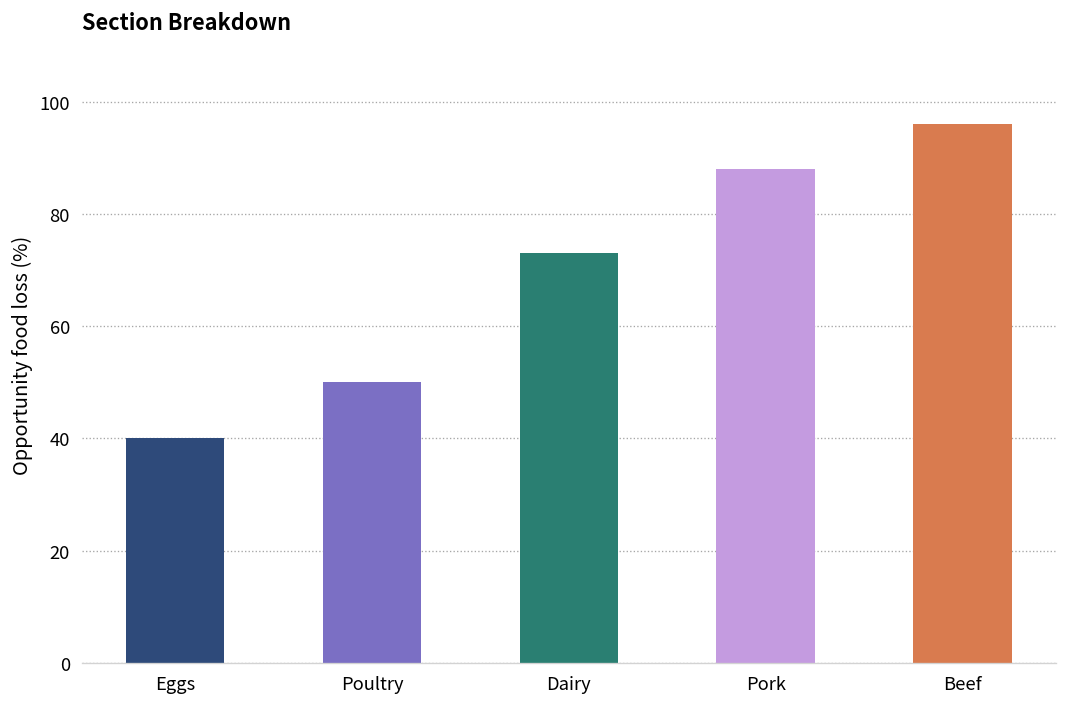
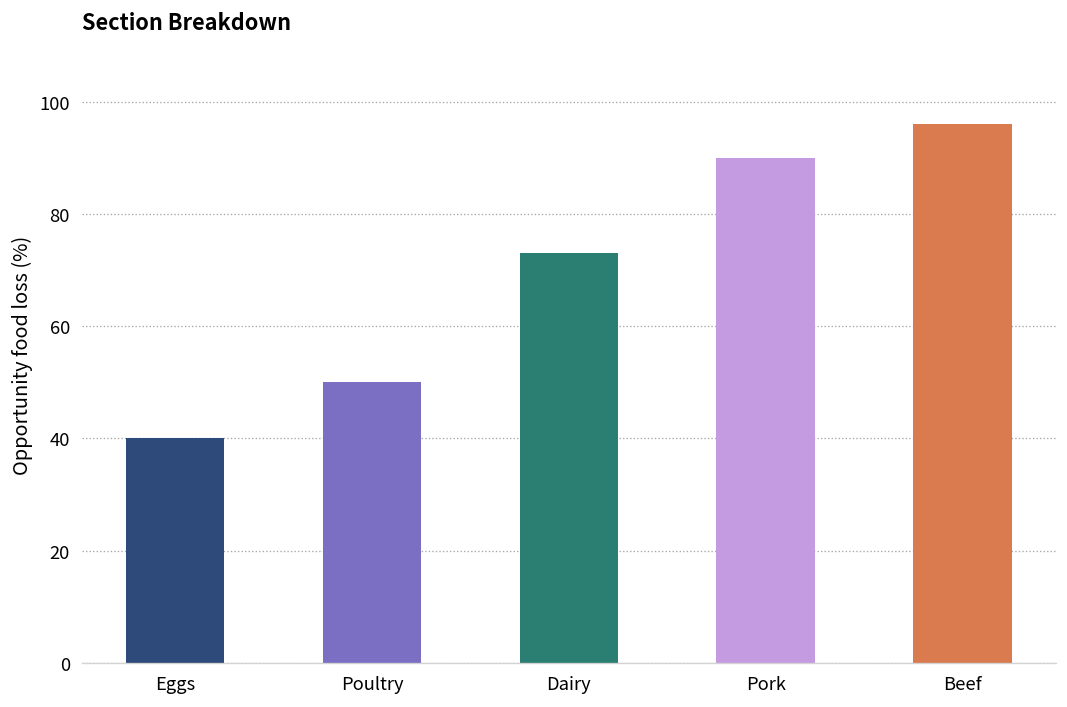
  {
    "Eggs": 40,
    "Poultry": 50,
    "Dairy": 73,
-   "Pork": 88,
+   "Pork": 90,
    "Beef": 96
  }
